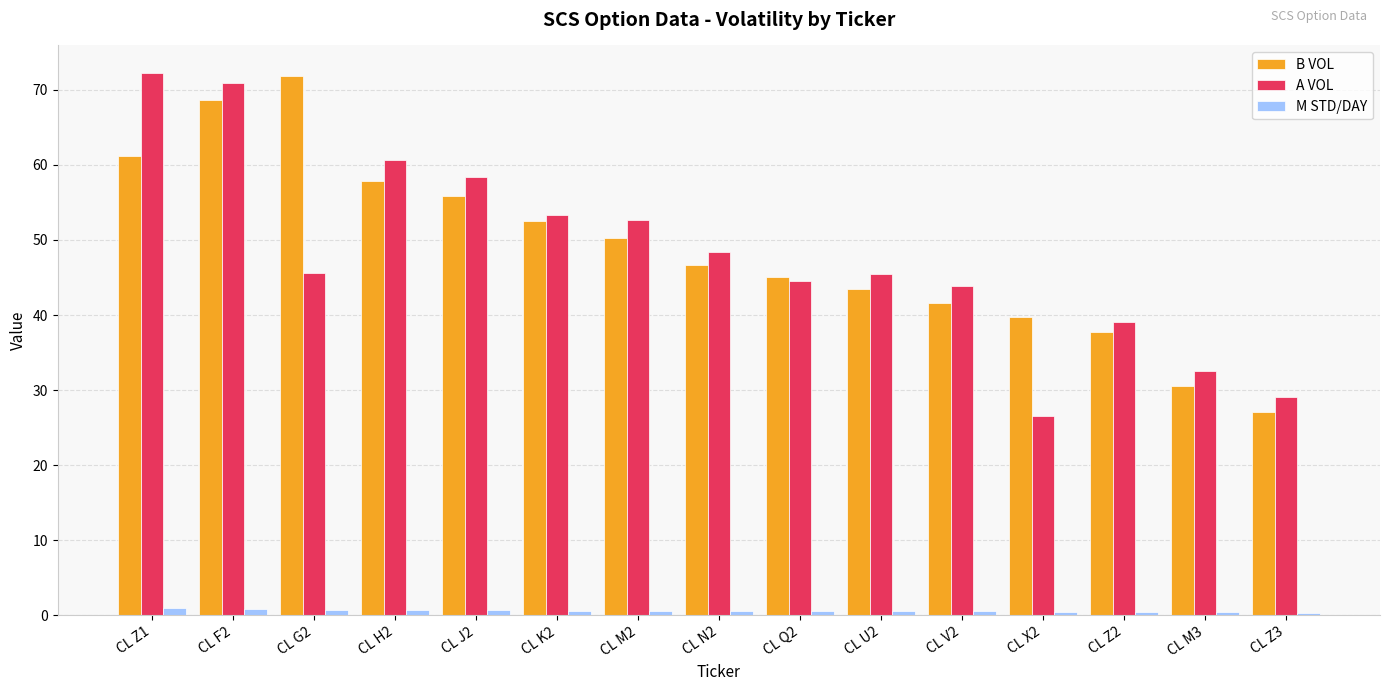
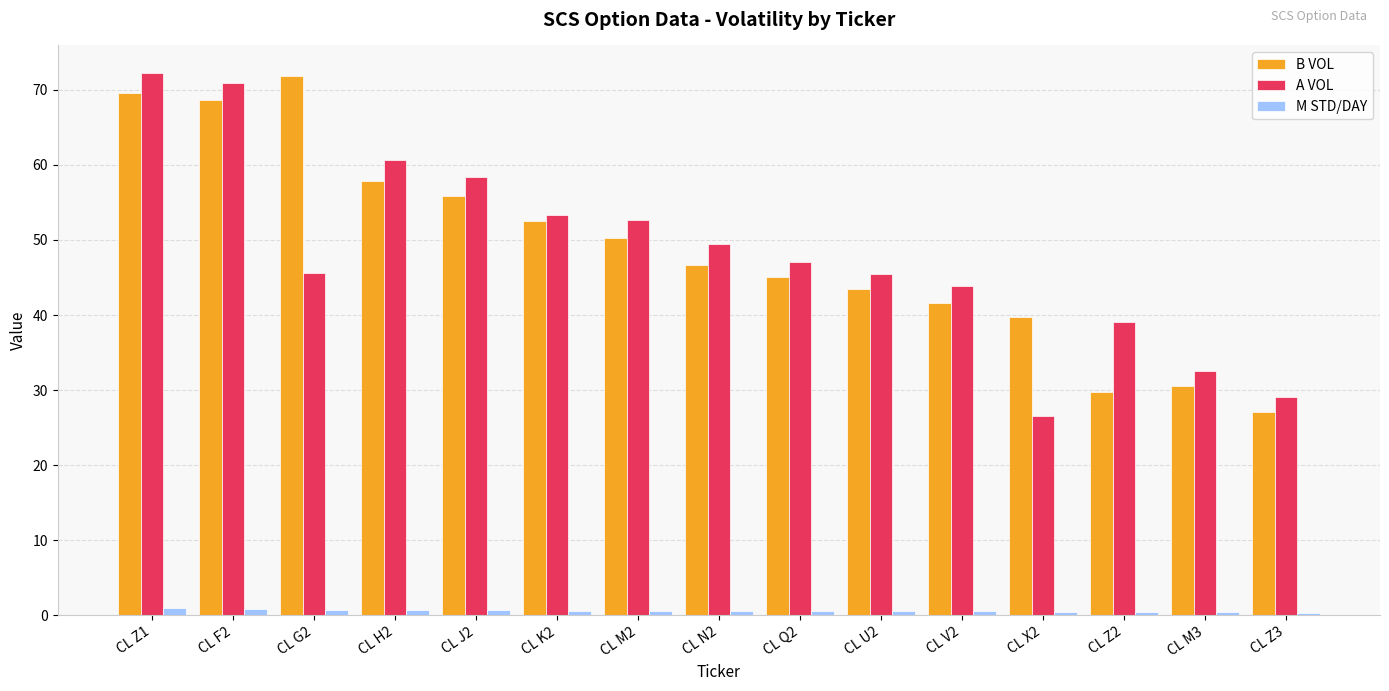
  {
    "B VOL": {
-     "CL Z1": 61,
+     "CL Z1": 70,
      "CL F2": 69,
      "CL G2": 72,
      "CL H2": 58,
      "CL J2": 56,
      "CL K2": 53,
      "CL M2": 50,
      "CL N2": 47,
      "CL Q2": 45,
      "CL U2": 43,
      "CL V2": 42,
      "CL X2": 40,
-     "CL Z2": 38,
+     "CL Z2": 30,
      "CL M3": 31,
      "CL Z3": 27
    },
    "A VOL": {
      "CL Z1": 72,
      "CL F2": 71,
      "CL G2": 46,
      "CL H2": 61,
      "CL J2": 58,
      "CL K2": 53,
      "CL M2": 53,
-     "CL N2": 48,
-     "CL Q2": 45,
+     "CL N2": 50,
+     "CL Q2": 47,
      "CL U2": 45,
      "CL V2": 44,
      "CL X2": 27,
      "CL Z2": 39,
      "CL M3": 33,
      "CL Z3": 29
    },
    "M STD/DAY": {
      "CL Z1": 1,
      "CL F2": 1,
      "CL G2": 1,
      "CL H2": 1,
      "CL J2": 1,
      "CL K2": 1,
      "CL M2": 1,
      "CL N2": 1,
      "CL Q2": 1,
      "CL U2": 1,
      "CL V2": 1,
      "CL X2": 0,
      "CL Z2": 0,
      "CL M3": 0,
      "CL Z3": 0
    }
  }
